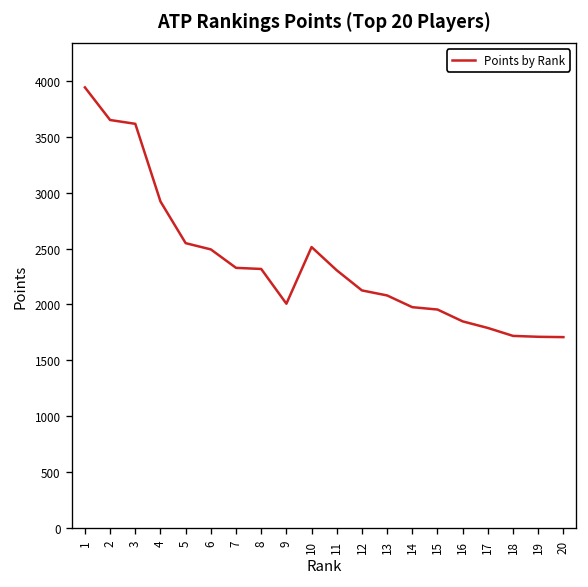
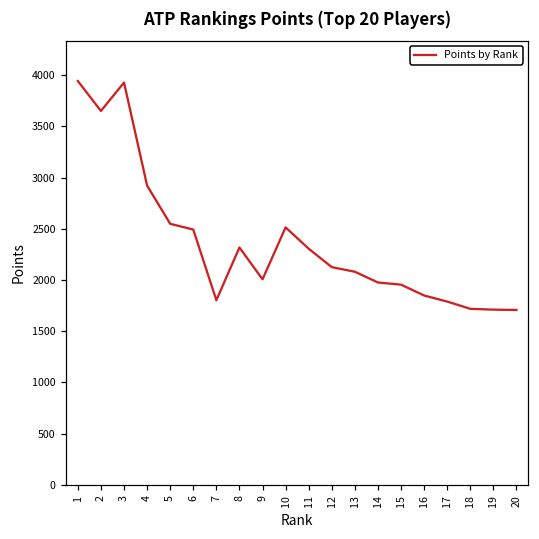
  {
    "1": 3900,
    "2": 3700,
-   "3": 3600,
+   "3": 3900,
    "4": 2900,
    "5": 2500,
    "6": 2500,
-   "7": 2300,
+   "7": 1800,
    "8": 2300,
    "9": 2000,
    "10": 2500,
    "11": 2300,
    "12": 2100,
    "13": 2100,
    "14": 2000,
    "15": 2000,
    "16": 1800,
    "17": 1800,
    "18": 1700,
    "19": 1700,
    "20": 1700
  }
